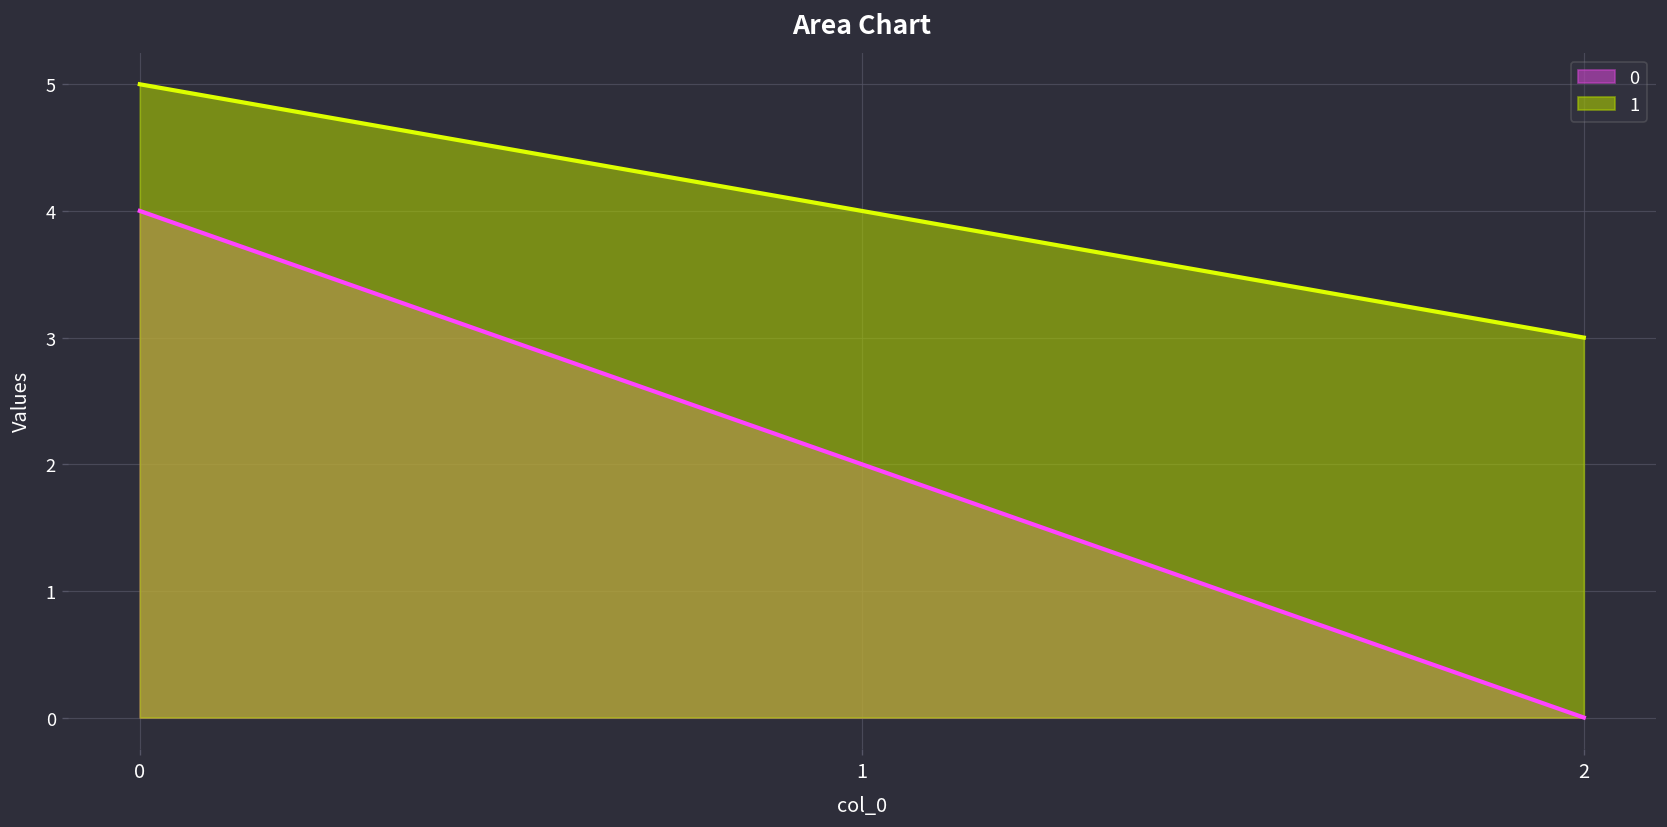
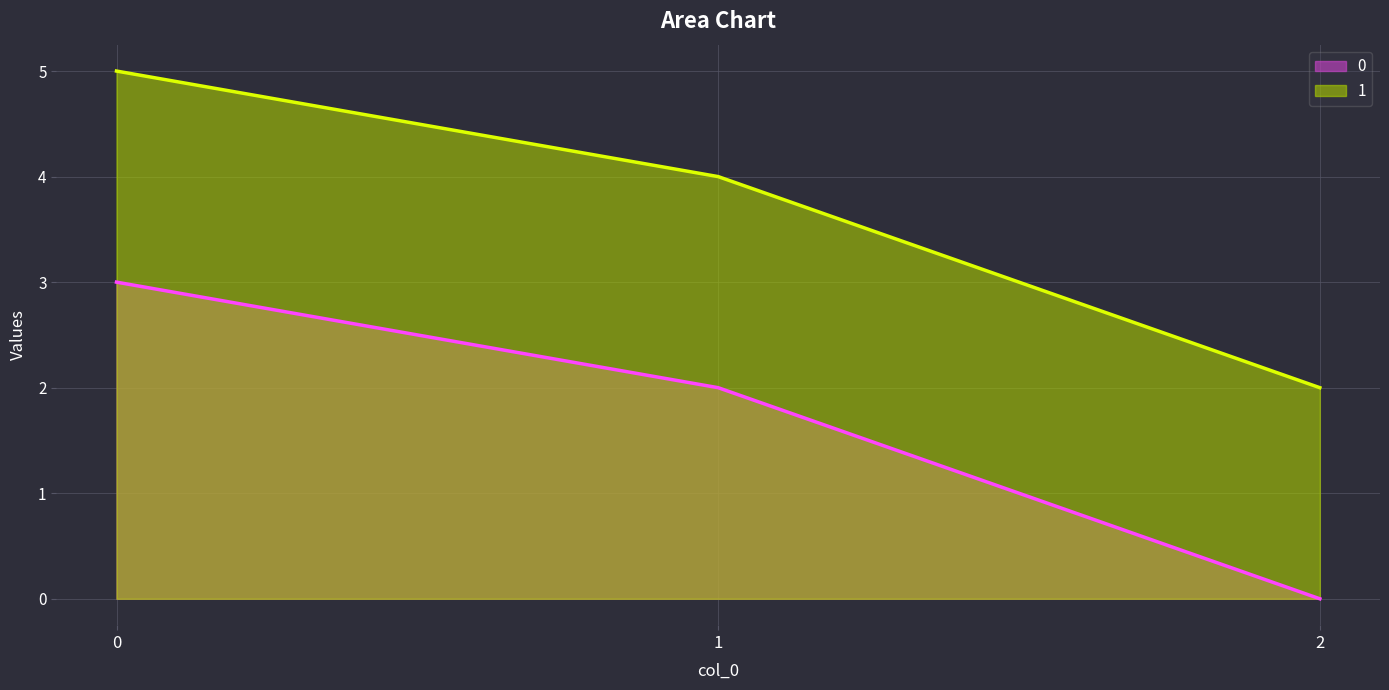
  {
    "0": {
-     "0": 4,
+     "0": 3,
      "1": 2,
      "2": 0
    },
    "1": {
      "0": 5,
      "1": 4,
-     "2": 3
+     "2": 2
    }
  }
